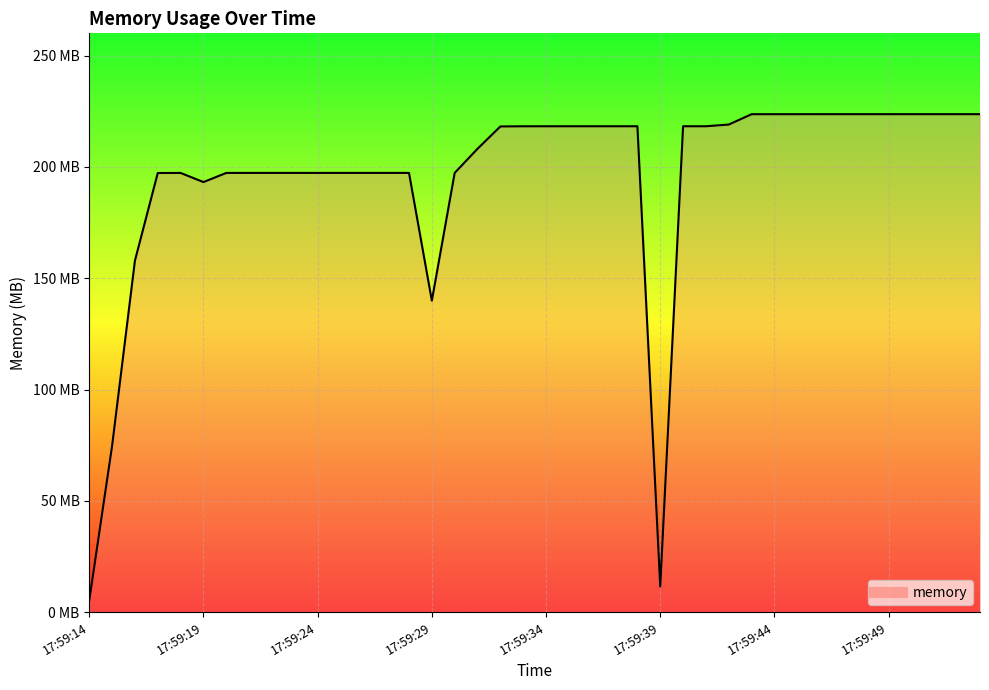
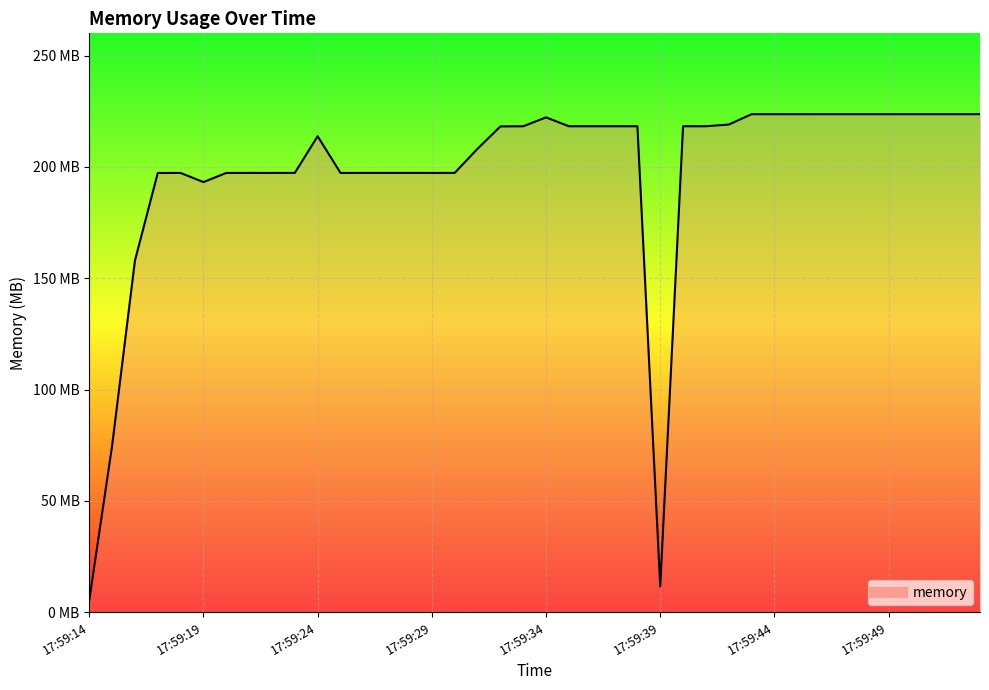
  {
    "17:59:14": "5 MB",
    "17:59:19": "193 MB",
-   "17:59:24": "197 MB",
-   "17:59:29": "140 MB",
-   "17:59:34": "218 MB",
+   "17:59:24": "214 MB",
+   "17:59:29": "197 MB",
+   "17:59:34": "222 MB",
    "17:59:39": "12 MB",
    "17:59:44": "224 MB",
    "17:59:49": "224 MB"
  }
